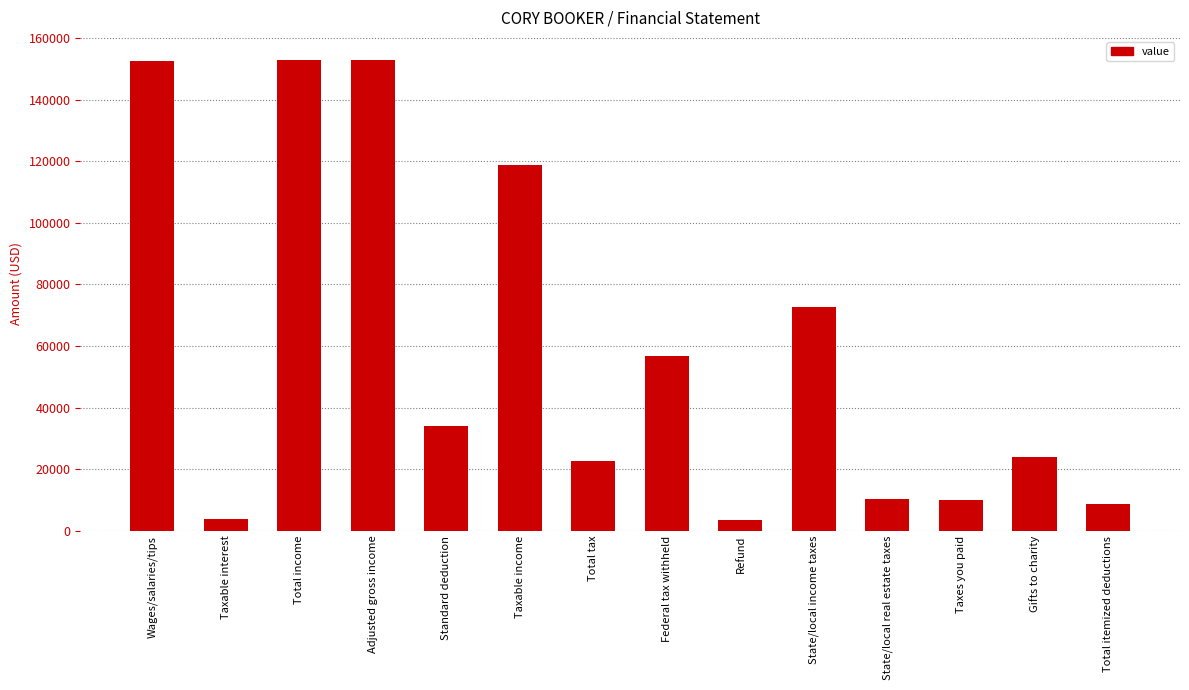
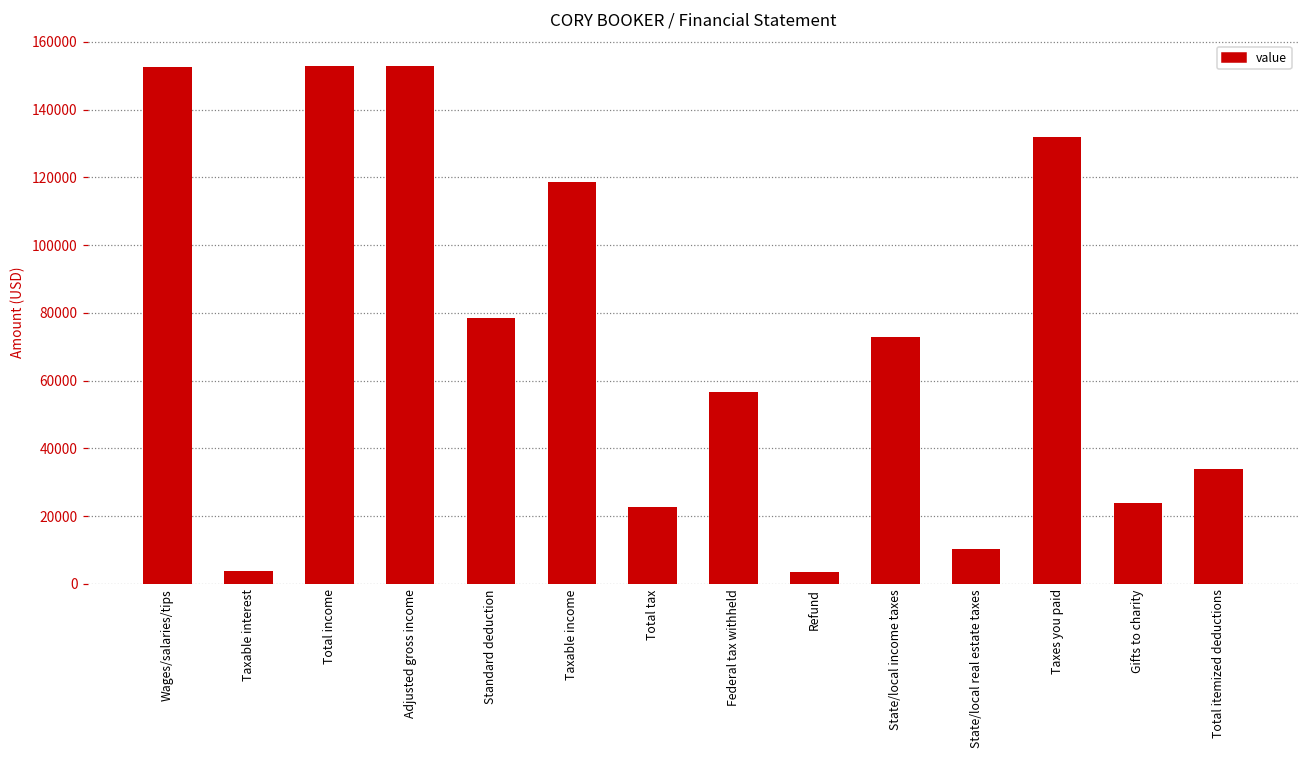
  {
    "Wages/salaries/tips": 153000,
    "Taxable interest": 4000,
    "Total income": 153000,
    "Adjusted gross income": 153000,
-   "Standard deduction": 34000,
+   "Standard deduction": 78000,
    "Taxable income": 119000,
    "Total tax": 23000,
    "Federal tax withheld": 57000,
    "Refund": 3000,
    "State/local income taxes": 73000,
    "State/local real estate taxes": 10000,
-   "Taxes you paid": 10000,
+   "Taxes you paid": 132000,
    "Gifts to charity": 24000,
-   "Total itemized deductions": 9000
+   "Total itemized deductions": 34000
  }
